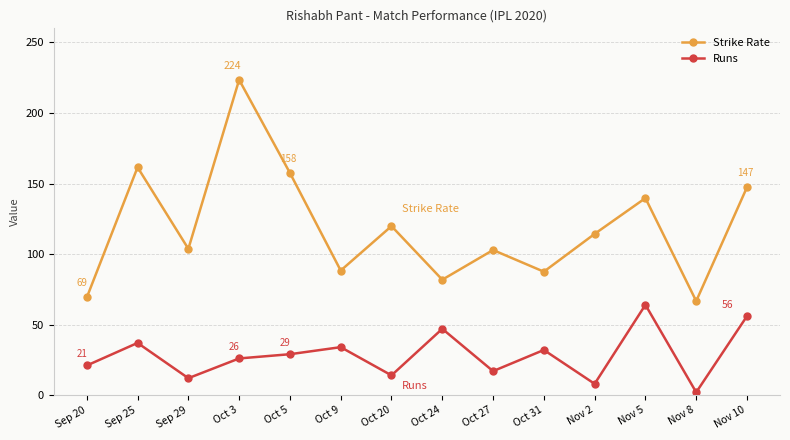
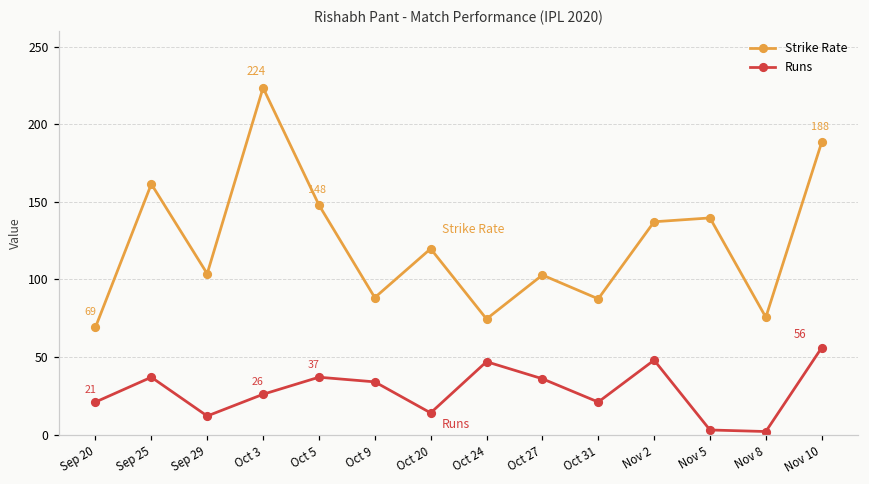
  {
    "Strike Rate": {
      "Sep 20": 69,
      "Oct 3": 224,
-     "Oct 5": 158,
-     "Oct 24": 82,
-     "Nov 2": 114,
-     "Nov 8": 67,
-     "Nov 10": 147
+     "Oct 5": 148,
+     "Oct 24": 75,
+     "Nov 2": 137,
+     "Nov 8": 76,
+     "Nov 10": 188
    },
    "Runs": {
      "Sep 20": 21,
      "Oct 3": 26,
-     "Oct 5": 29,
-     "Oct 27": 17,
-     "Oct 31": 32,
-     "Nov 2": 8,
-     "Nov 5": 64,
+     "Oct 5": 37,
+     "Oct 27": 36,
+     "Oct 31": 21,
+     "Nov 2": 48,
+     "Nov 5": 3,
      "Nov 10": 56
    }
  }
